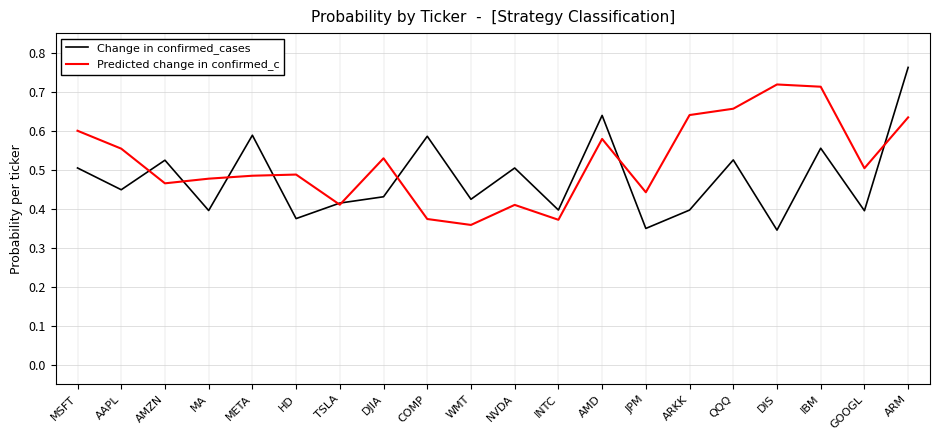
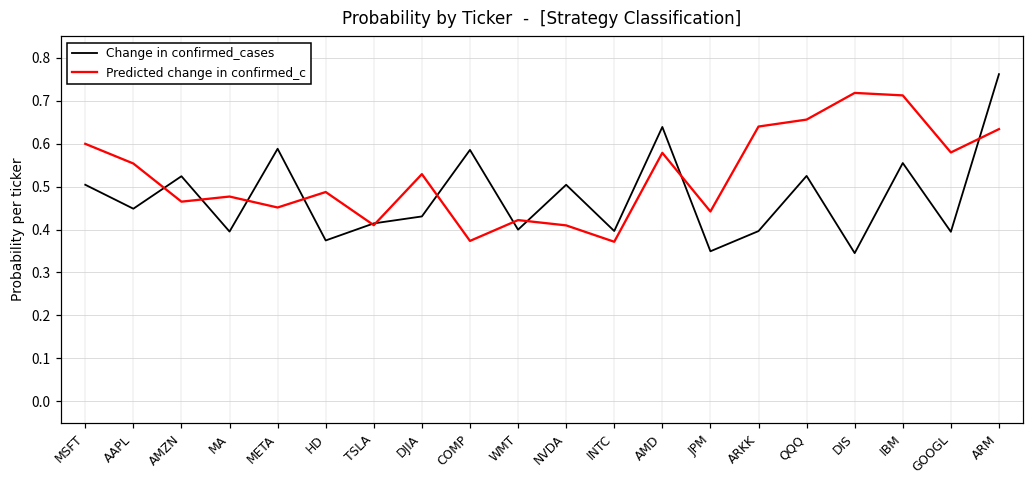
  {
    "Change in confirmed_cases": {
      "MSFT": 0.50,
      "AAPL": 0.45,
      "AMZN": 0.52,
      "MA": 0.40,
      "META": 0.59,
      "HD": 0.37,
      "DJIA": 0.43,
      "COMP": 0.59,
-     "WMT": 0.42,
+     "WMT": 0.40,
      "NVDA": 0.50,
      "INTC": 0.40,
      "AMD": 0.64,
      "JPM": 0.35,
      "ARKK": 0.40,
      "QQQ": 0.52,
      "DIS": 0.35,
      "IBM": 0.55,
      "GOOGL": 0.39,
      "ARM": 0.76
    },
    "Predicted change in confirmed_c": {
      "MSFT": 0.60,
      "AAPL": 0.55,
      "AMZN": 0.46,
      "MA": 0.48,
-     "META": 0.48,
+     "META": 0.45,
      "HD": 0.49,
      "DJIA": 0.53,
      "COMP": 0.37,
-     "WMT": 0.36,
+     "WMT": 0.42,
      "NVDA": 0.41,
      "INTC": 0.37,
      "AMD": 0.58,
      "JPM": 0.44,
      "ARKK": 0.64,
      "QQQ": 0.66,
      "DIS": 0.72,
      "IBM": 0.71,
-     "GOOGL": 0.50,
+     "GOOGL": 0.58,
      "ARM": 0.63
    }
  }
